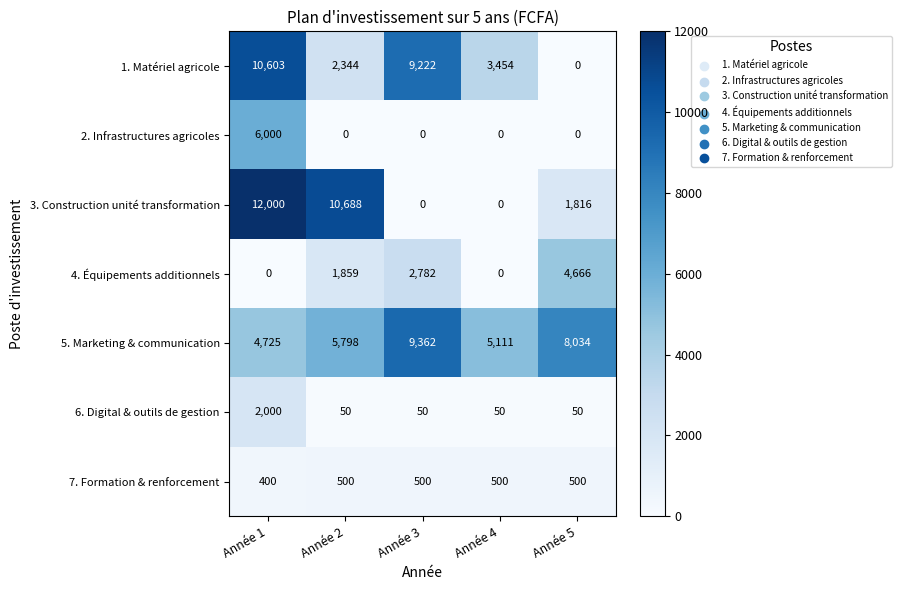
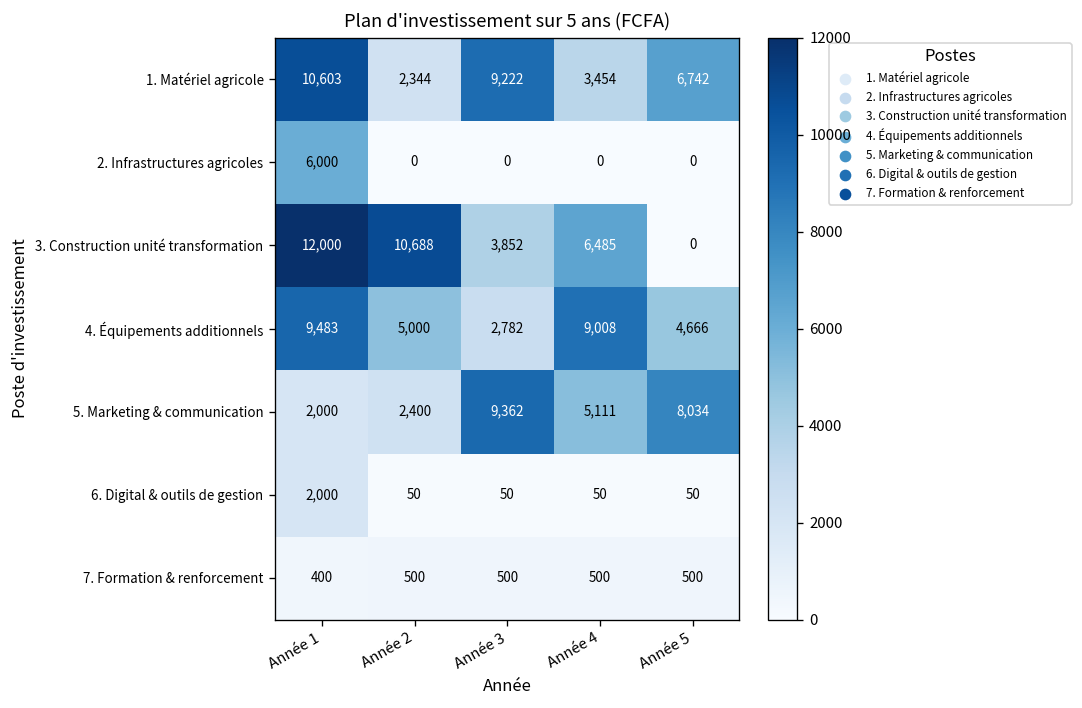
  {
    "1. Matériel agricole": {
      "Année 1": "10,603",
      "Année 2": "2,344",
      "Année 3": "9,222",
      "Année 4": "3,454",
-     "Année 5": "0"
+     "Année 5": "6,742"
    },
    "2. Infrastructures agricoles": {
      "Année 1": "6,000",
      "Année 2": "0",
      "Année 3": "0",
      "Année 4": "0",
      "Année 5": "0"
    },
    "3. Construction unité transformation": {
      "Année 1": "12,000",
      "Année 2": "10,688",
-     "Année 3": "0",
-     "Année 4": "0",
-     "Année 5": "1,816"
+     "Année 3": "3,852",
+     "Année 4": "6,485",
+     "Année 5": "0"
    },
    "4. Équipements additionnels": {
-     "Année 1": "0",
-     "Année 2": "1,859",
+     "Année 1": "9,483",
+     "Année 2": "5,000",
      "Année 3": "2,782",
-     "Année 4": "0",
+     "Année 4": "9,008",
      "Année 5": "4,666"
    },
    "5. Marketing & communication": {
-     "Année 1": "4,725",
-     "Année 2": "5,798",
+     "Année 1": "2,000",
+     "Année 2": "2,400",
      "Année 3": "9,362",
      "Année 4": "5,111",
      "Année 5": "8,034"
    },
    "6. Digital & outils de gestion": {
      "Année 1": "2,000",
      "Année 2": "50",
      "Année 3": "50",
      "Année 4": "50",
      "Année 5": "50"
    },
    "7. Formation & renforcement": {
      "Année 1": "400",
      "Année 2": "500",
      "Année 3": "500",
      "Année 4": "500",
      "Année 5": "500"
    }
  }
